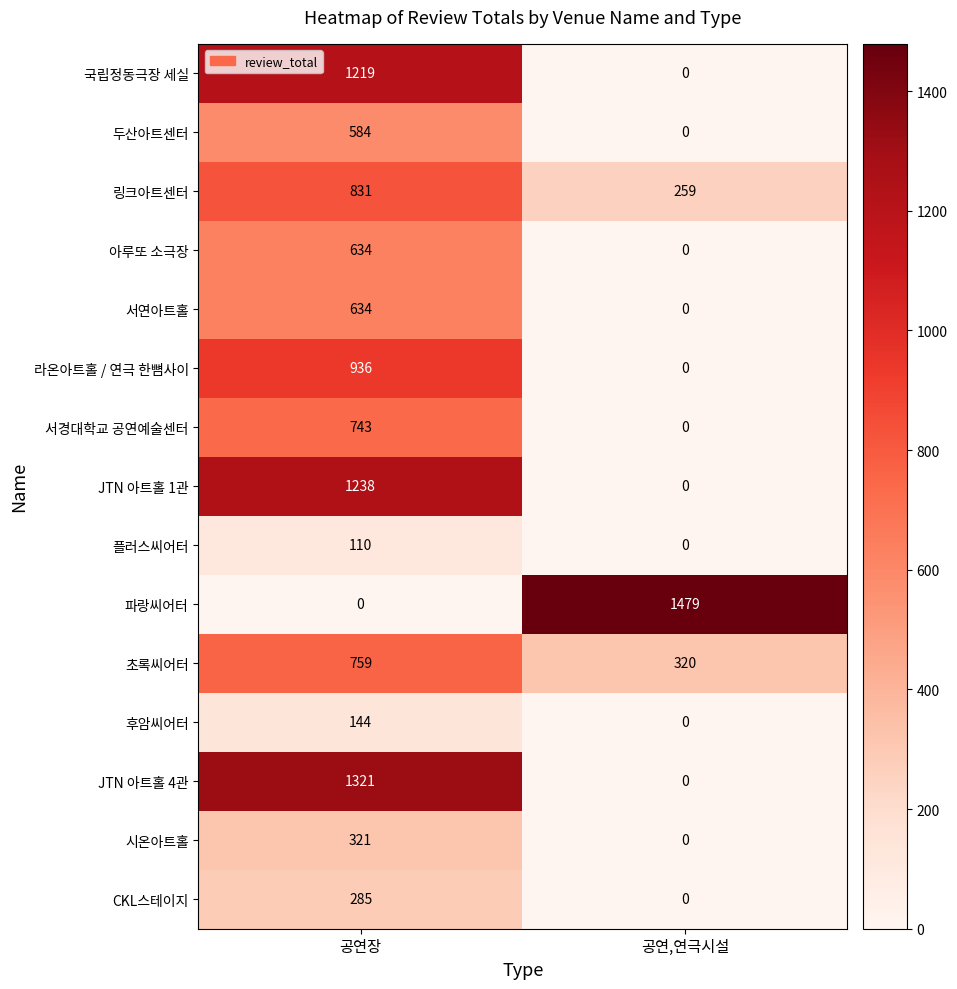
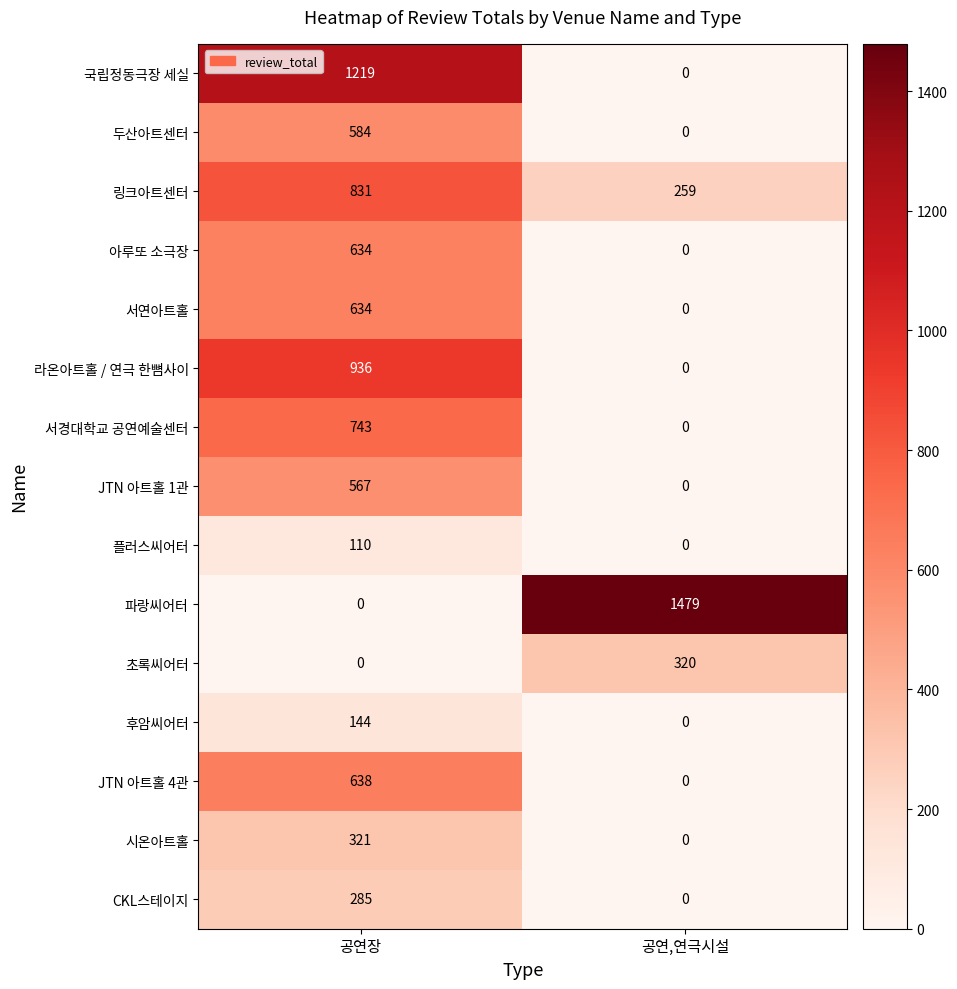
  {
    "국립정동극장 세실": {
      "공연장": 1219,
      "공연,연극시설": 0
    },
    "두산아트센터": {
      "공연장": 584,
      "공연,연극시설": 0
    },
    "링크아트센터": {
      "공연장": 831,
      "공연,연극시설": 259
    },
    "아루또 소극장": {
      "공연장": 634,
      "공연,연극시설": 0
    },
    "서연아트홀": {
      "공연장": 634,
      "공연,연극시설": 0
    },
    "라온아트홀 / 연극 한뼘사이": {
      "공연장": 936,
      "공연,연극시설": 0
    },
    "서경대학교 공연예술센터": {
      "공연장": 743,
      "공연,연극시설": 0
    },
    "JTN 아트홀 1관": {
-     "공연장": 1238,
+     "공연장": 567,
      "공연,연극시설": 0
    },
    "플러스씨어터": {
      "공연장": 110,
      "공연,연극시설": 0
    },
    "파랑씨어터": {
      "공연장": 0,
      "공연,연극시설": 1479
    },
    "초록씨어터": {
-     "공연장": 759,
+     "공연장": 0,
      "공연,연극시설": 320
    },
    "후암씨어터": {
      "공연장": 144,
      "공연,연극시설": 0
    },
    "JTN 아트홀 4관": {
-     "공연장": 1321,
+     "공연장": 638,
      "공연,연극시설": 0
    },
    "시온아트홀": {
      "공연장": 321,
      "공연,연극시설": 0
    },
    "CKL스테이지": {
      "공연장": 285,
      "공연,연극시설": 0
    }
  }
